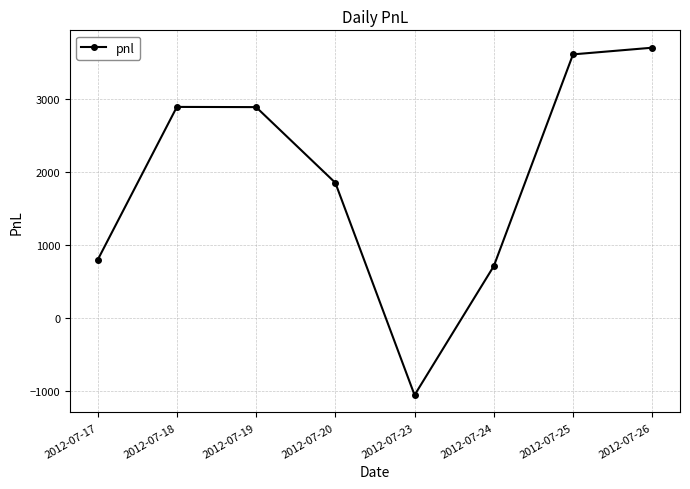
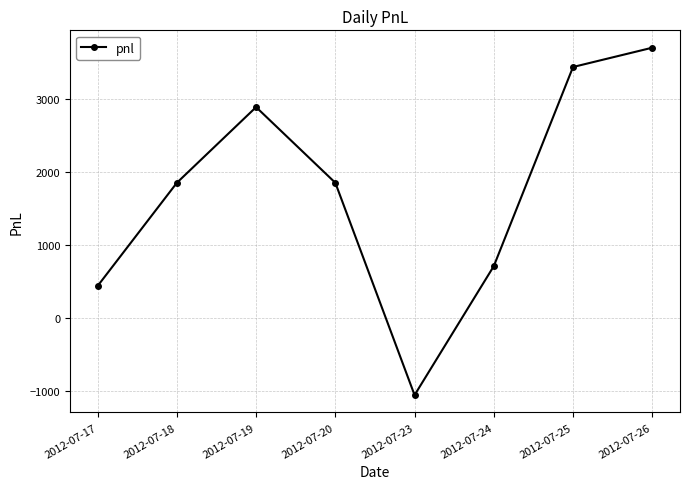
  {
-   "2012-07-17": 800,
-   "2012-07-18": 2900,
+   "2012-07-17": 400,
+   "2012-07-18": 1900,
    "2012-07-19": 2900,
    "2012-07-20": 1900,
    "2012-07-23": -1100,
    "2012-07-24": 700,
-   "2012-07-25": 3600,
+   "2012-07-25": 3400,
    "2012-07-26": 3700
  }
